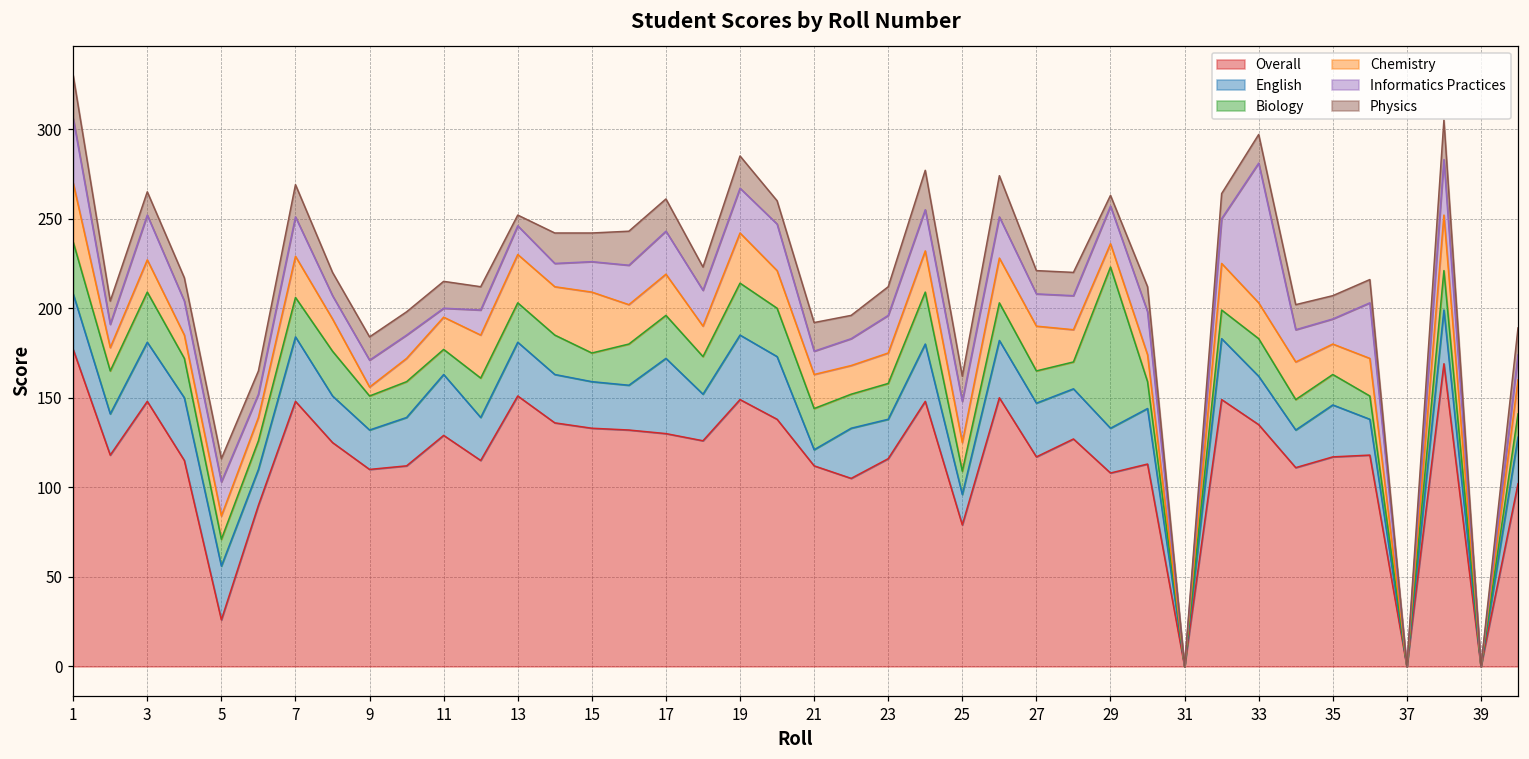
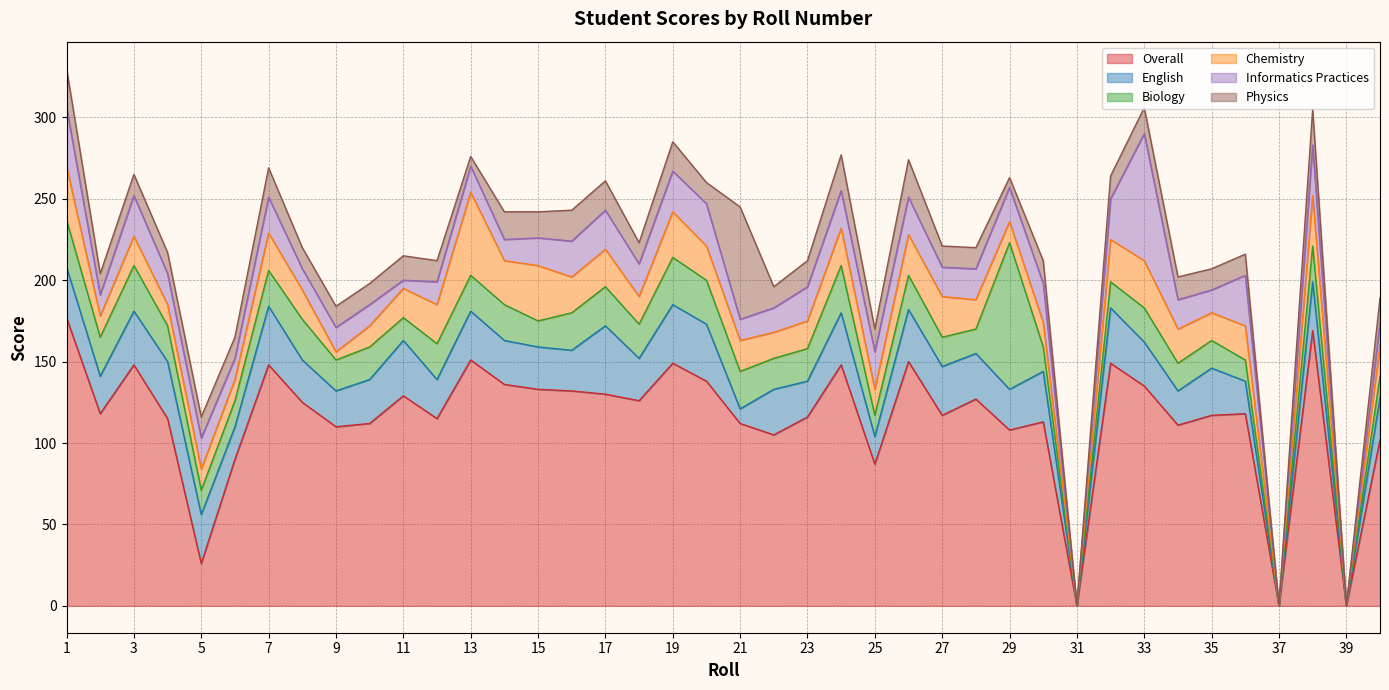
  {
    "Overall": {
      "1": 177,
      "3": 148,
      "5": 26,
      "7": 148,
      "9": 110,
      "11": 129,
      "13": 151,
      "15": 133,
      "17": 130,
      "19": 149,
      "21": 112,
      "23": 116,
-     "25": 79,
+     "25": 87,
      "27": 117,
      "29": 108,
      "33": 135,
      "35": 117
    },
    "English": {
      "1": 31,
      "3": 33,
      "5": 30,
      "7": 36,
      "9": 22,
      "11": 34,
      "13": 30,
      "15": 26,
      "17": 42,
      "19": 36,
      "21": 9,
      "23": 22,
      "25": 17,
      "27": 30,
      "29": 25,
      "33": 27,
      "35": 29
    },
    "Biology": {
      "1": 29,
      "3": 28,
      "5": 15,
      "7": 22,
      "9": 19,
      "11": 14,
      "13": 22,
      "15": 16,
      "17": 24,
      "19": 29,
      "21": 23,
      "23": 20,
      "25": 13,
      "27": 18,
      "29": 90,
      "33": 21,
      "35": 17
    },
    "Chemistry": {
      "1": 33,
      "3": 18,
      "5": 13,
      "7": 23,
      "9": 5,
      "11": 18,
-     "13": 27,
+     "13": 51,
      "15": 34,
      "17": 23,
      "19": 28,
      "21": 19,
      "23": 17,
      "25": 16,
      "27": 25,
      "29": 13,
-     "33": 20,
+     "33": 29,
      "35": 17
    },
    "Informatics Practices": {
      "1": 36,
      "3": 25,
      "5": 19,
      "7": 22,
      "9": 15,
      "11": 5,
      "13": 16,
      "15": 17,
      "17": 24,
      "19": 25,
      "21": 13,
      "23": 21,
      "25": 23,
      "27": 18,
      "29": 21,
      "33": 78,
      "35": 14
    },
    "Physics": {
      "1": 24,
      "3": 13,
      "5": 13,
      "7": 18,
      "9": 13,
      "11": 15,
      "13": 6,
      "15": 16,
      "17": 18,
      "19": 18,
-     "21": 16,
+     "21": 69,
      "23": 16,
      "25": 14,
      "27": 13,
      "29": 6,
      "35": 13
    }
  }
